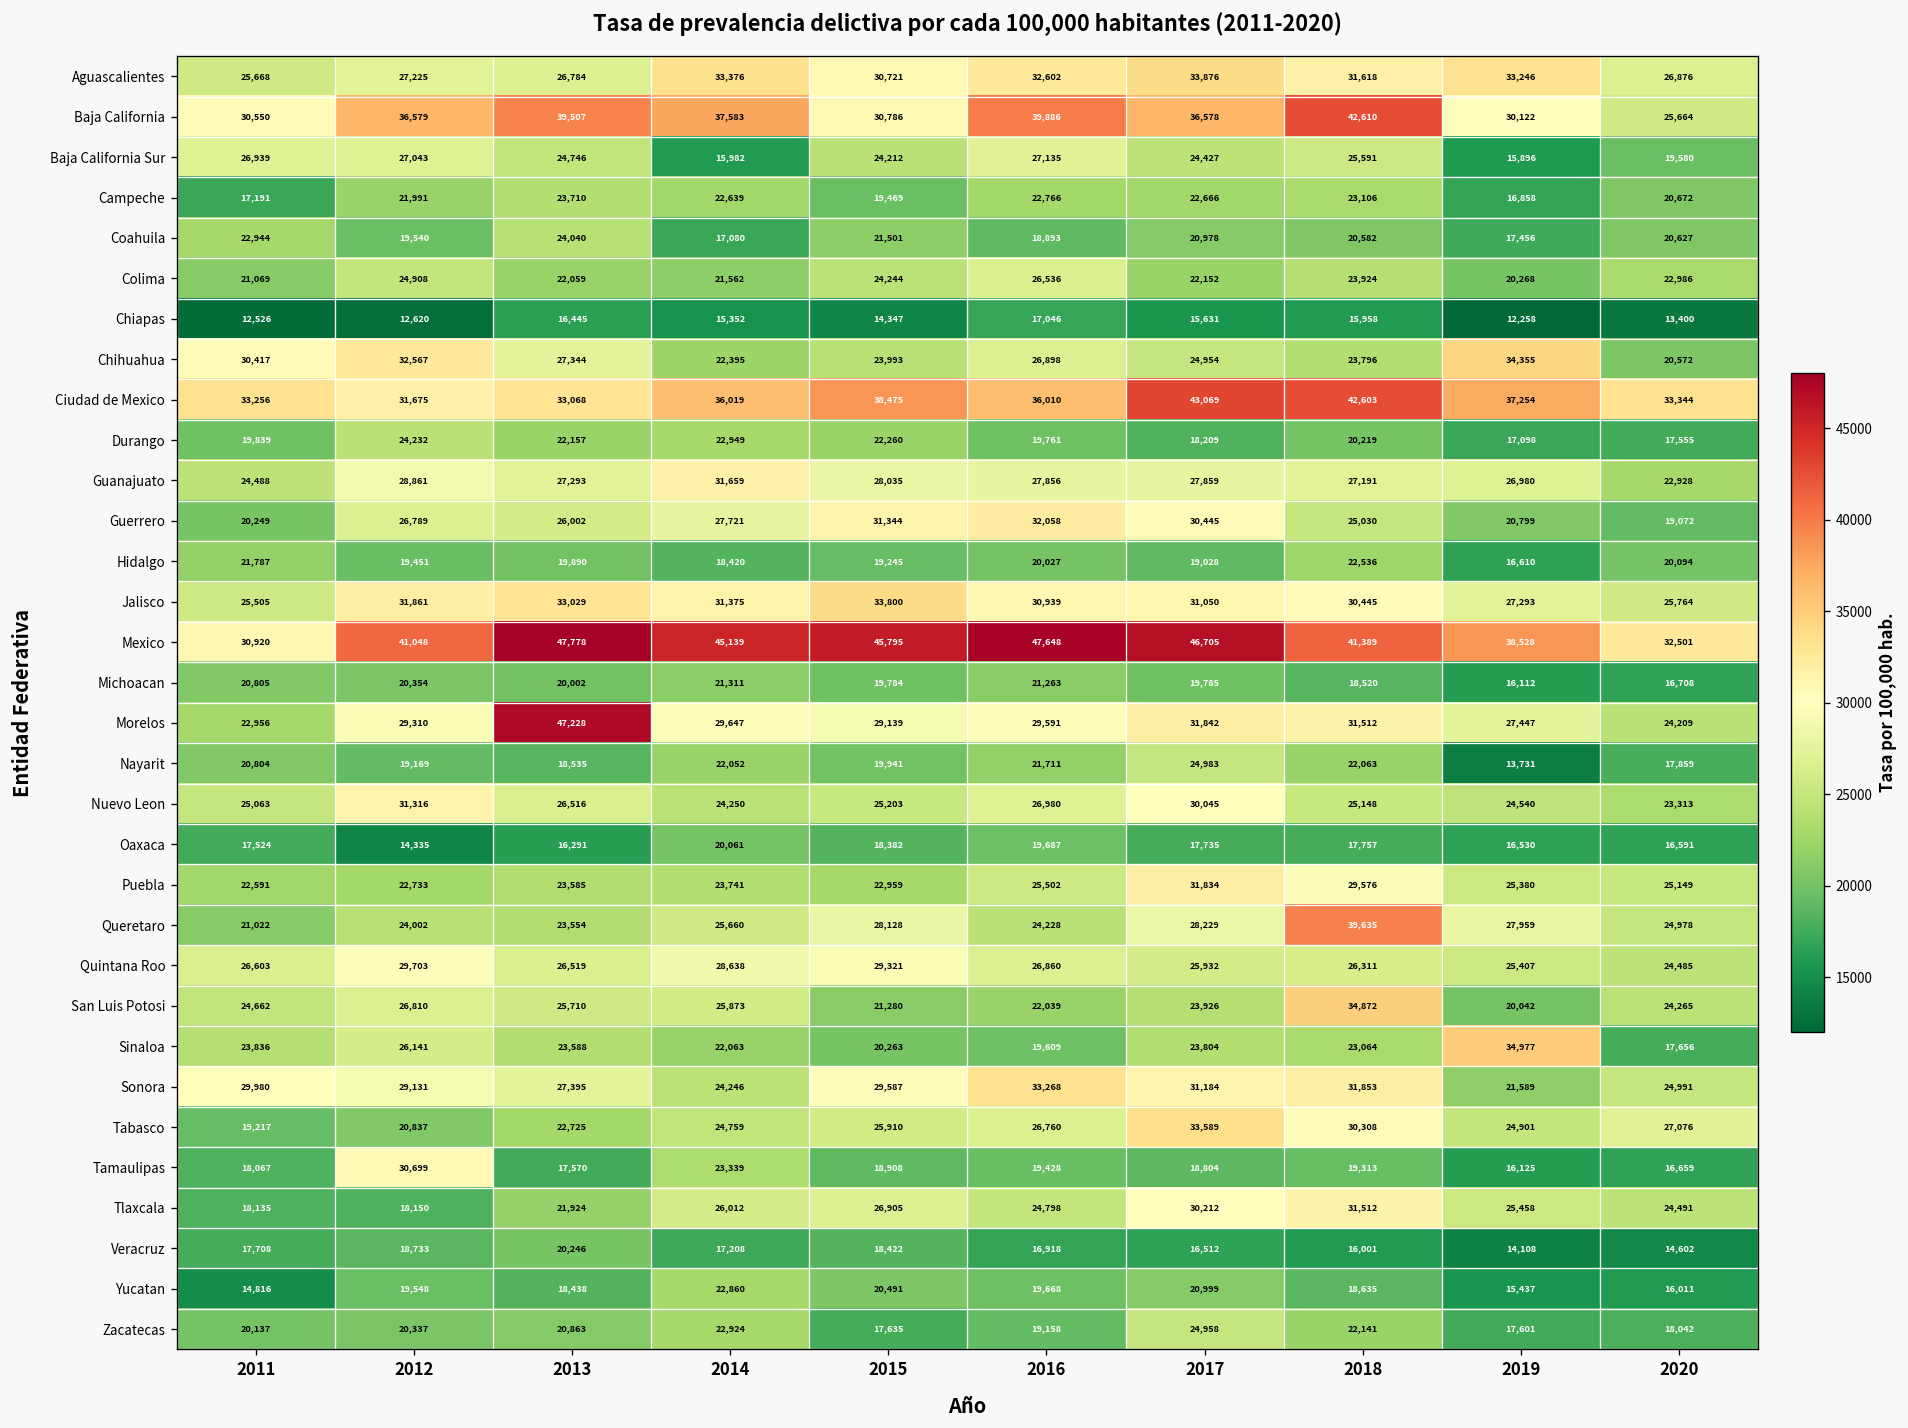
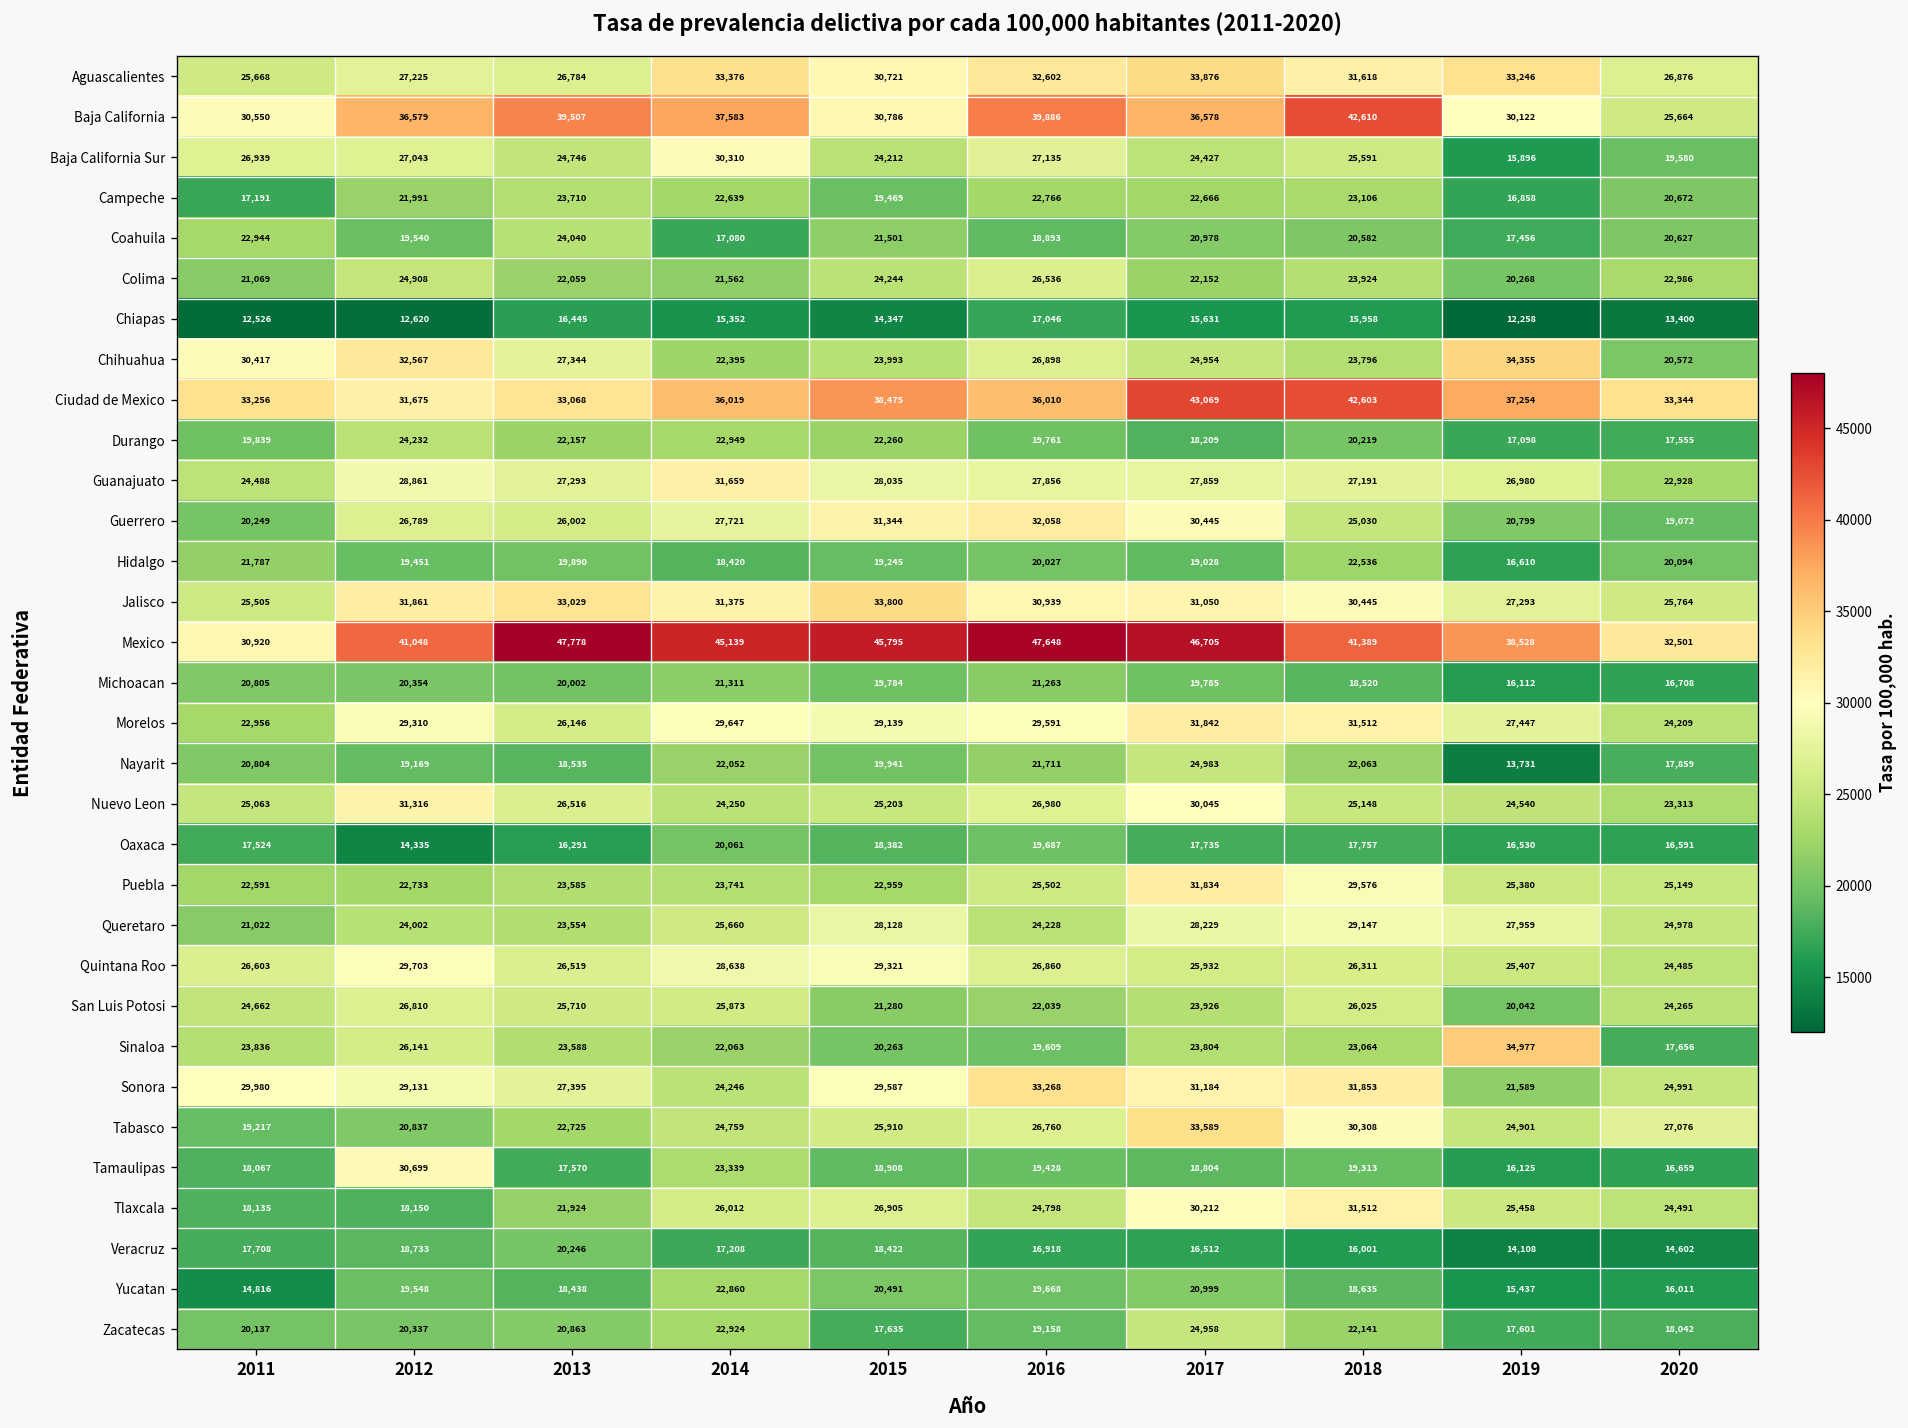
  {
    "Baja California Sur": {
      "2011": "26,939",
      "2012": "27,043",
      "2013": "24,746",
-     "2014": "15,982",
+     "2014": "30,310",
      "2015": "24,212",
      "2016": "27,135",
      "2017": "24,427",
      "2018": "25,591",
      "2019": "15,896",
      "2020": "19,580"
    },
    "Morelos": {
      "2011": "22,956",
      "2012": "29,310",
-     "2013": "47,228",
+     "2013": "26,146",
      "2014": "29,647",
      "2015": "29,139",
      "2016": "29,591",
      "2017": "31,842",
      "2018": "31,512",
      "2019": "27,447",
      "2020": "24,209"
    },
    "Queretaro": {
      "2011": "21,022",
      "2012": "24,002",
      "2013": "23,554",
      "2014": "25,660",
      "2015": "28,128",
      "2016": "24,228",
      "2017": "28,229",
-     "2018": "39,635",
+     "2018": "29,147",
      "2019": "27,959",
      "2020": "24,978"
    },
    "San Luis Potosi": {
      "2011": "24,662",
      "2012": "26,810",
      "2013": "25,710",
      "2014": "25,873",
      "2015": "21,280",
      "2016": "22,039",
      "2017": "23,926",
-     "2018": "34,872",
+     "2018": "26,025",
      "2019": "20,042",
      "2020": "24,265"
    }
  }
